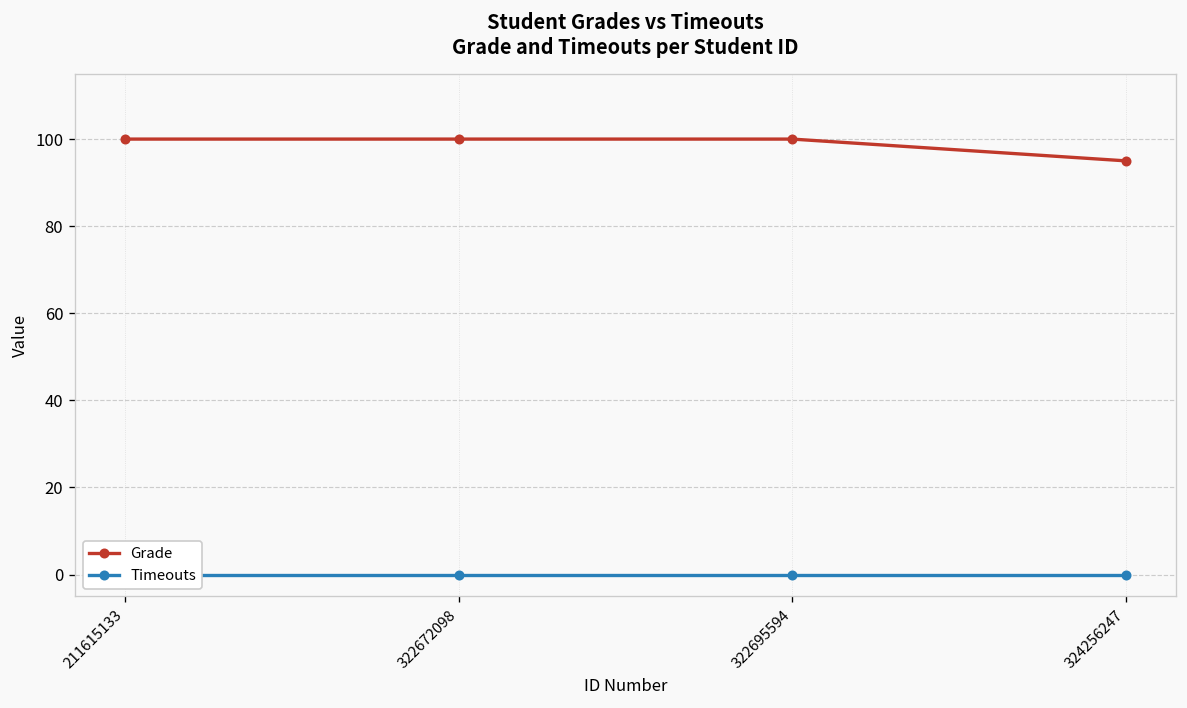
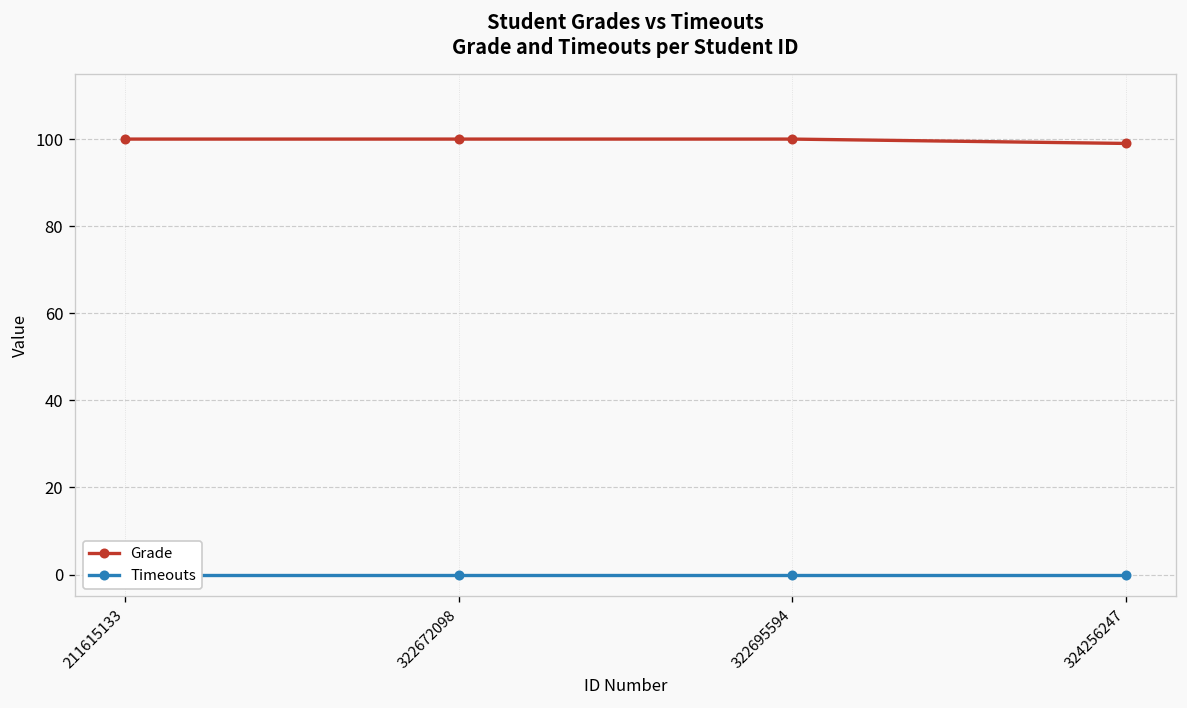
  {
    "Grade": {
      "211615133": 100,
      "322672098": 100,
      "322695594": 100,
-     "324256247": 95
+     "324256247": 99
    },
    "Timeouts": {
      "322672098": 0,
      "322695594": 0,
      "324256247": 0
    }
  }
